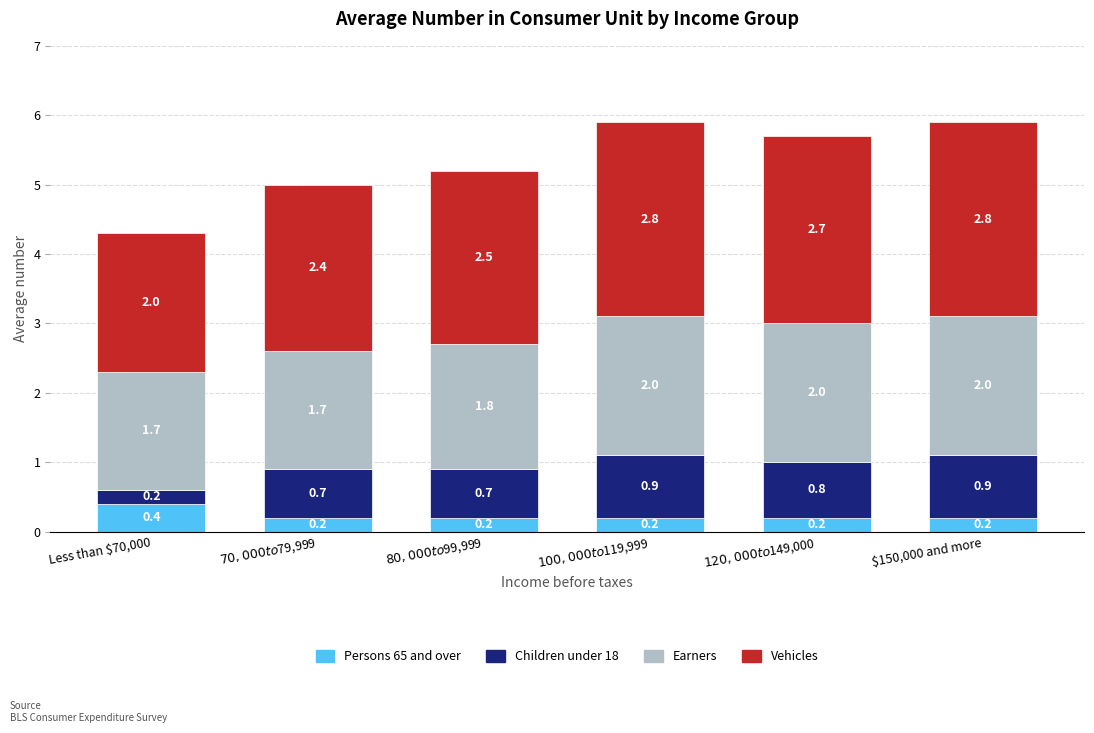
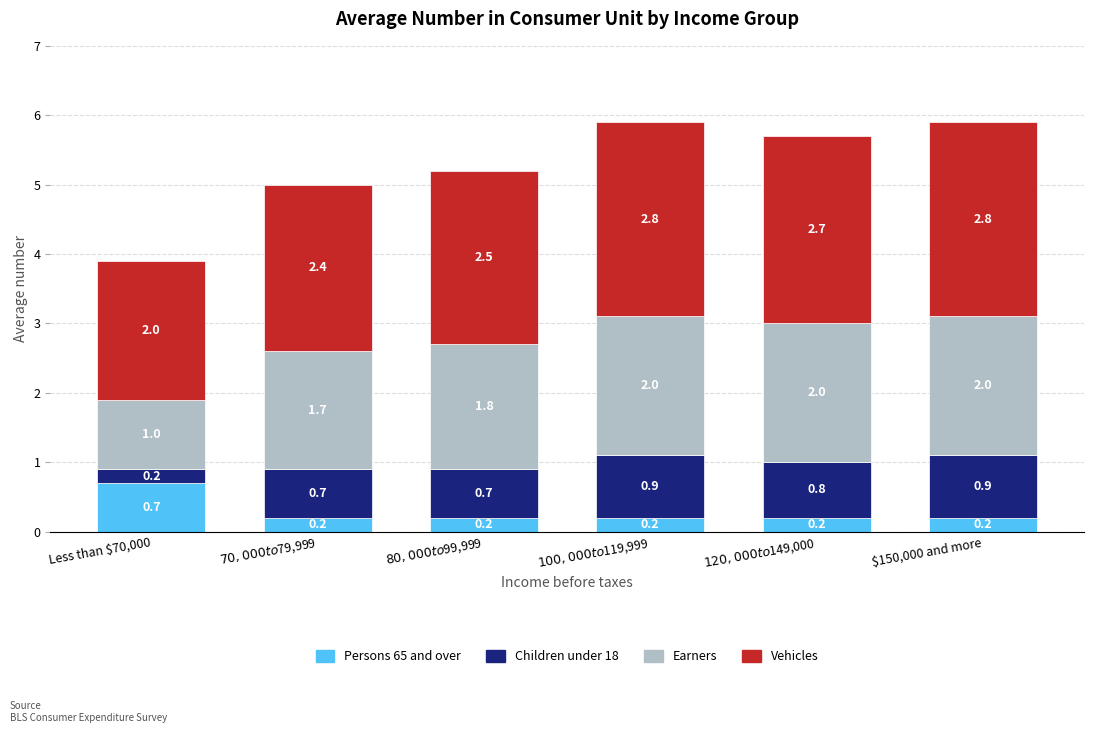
  {
    "Persons 65 and over": {
-     "Less than $70,000": 0.4,
+     "Less than $70,000": 0.7,
      "$150,000 and more": 0.2
    },
    "Children under 18": {
      "Less than $70,000": 0.2,
      "$150,000 and more": 0.9
    },
    "Earners": {
-     "Less than $70,000": 1.7,
+     "Less than $70,000": 1.0,
      "$150,000 and more": 2.0
    },
    "Vehicles": {
      "Less than $70,000": 2.0,
      "$150,000 and more": 2.8
    }
  }
